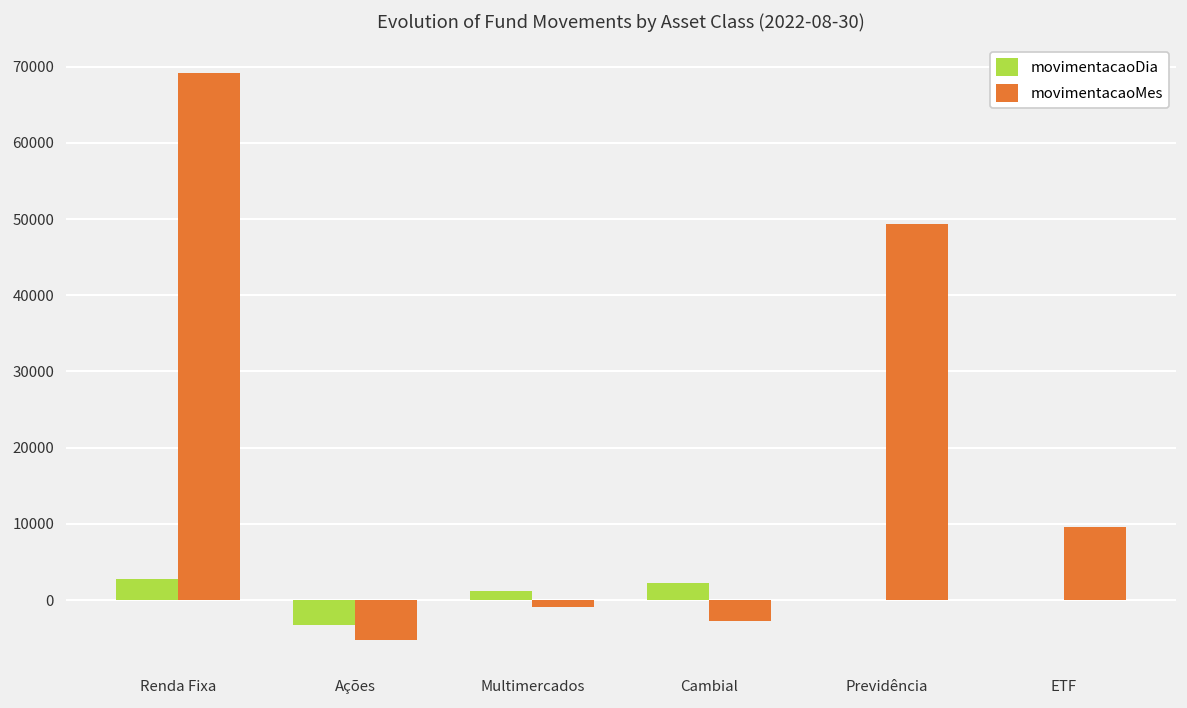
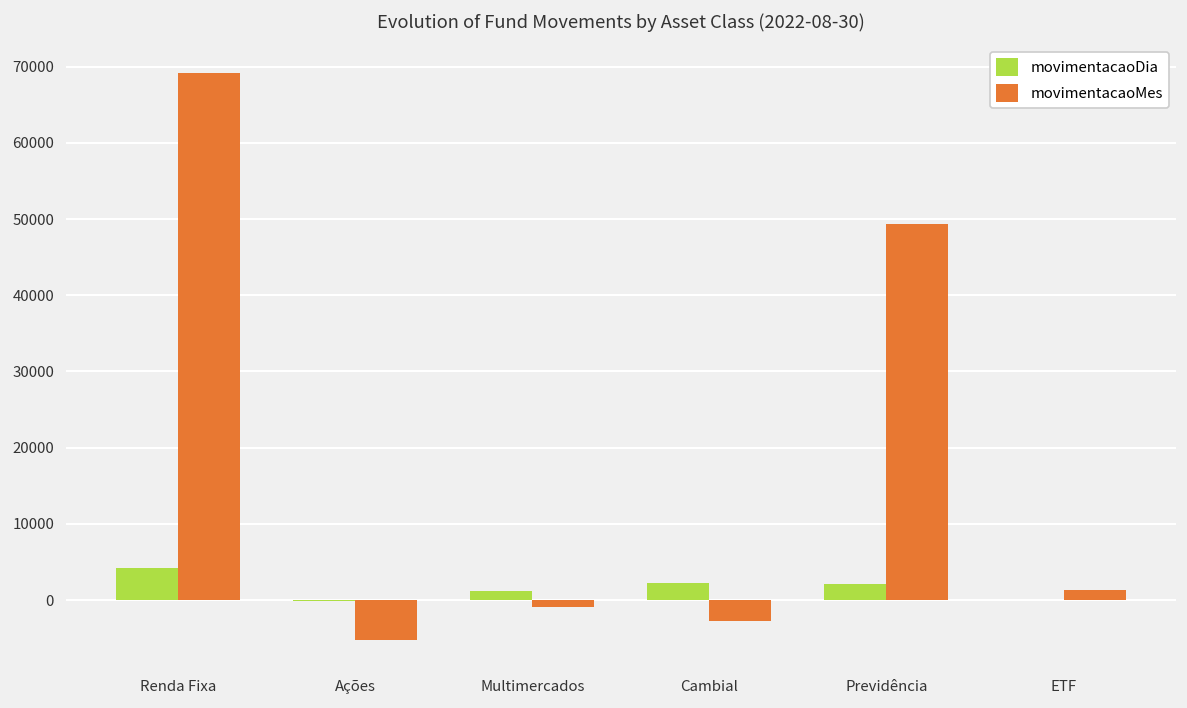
  {
    "movimentacaoDia": {
-     "Renda Fixa": 3000,
-     "Ações": -3000,
+     "Renda Fixa": 4000,
+     "Ações": 0,
      "Multimercados": 1000,
      "Cambial": 2000,
-     "Previdência": 0
+     "Previdência": 2000
    },
    "movimentacaoMes": {
      "Renda Fixa": 69000,
      "Ações": -5000,
      "Multimercados": -1000,
      "Cambial": -3000,
      "Previdência": 49000,
-     "ETF": 10000
+     "ETF": 1000
    }
  }
